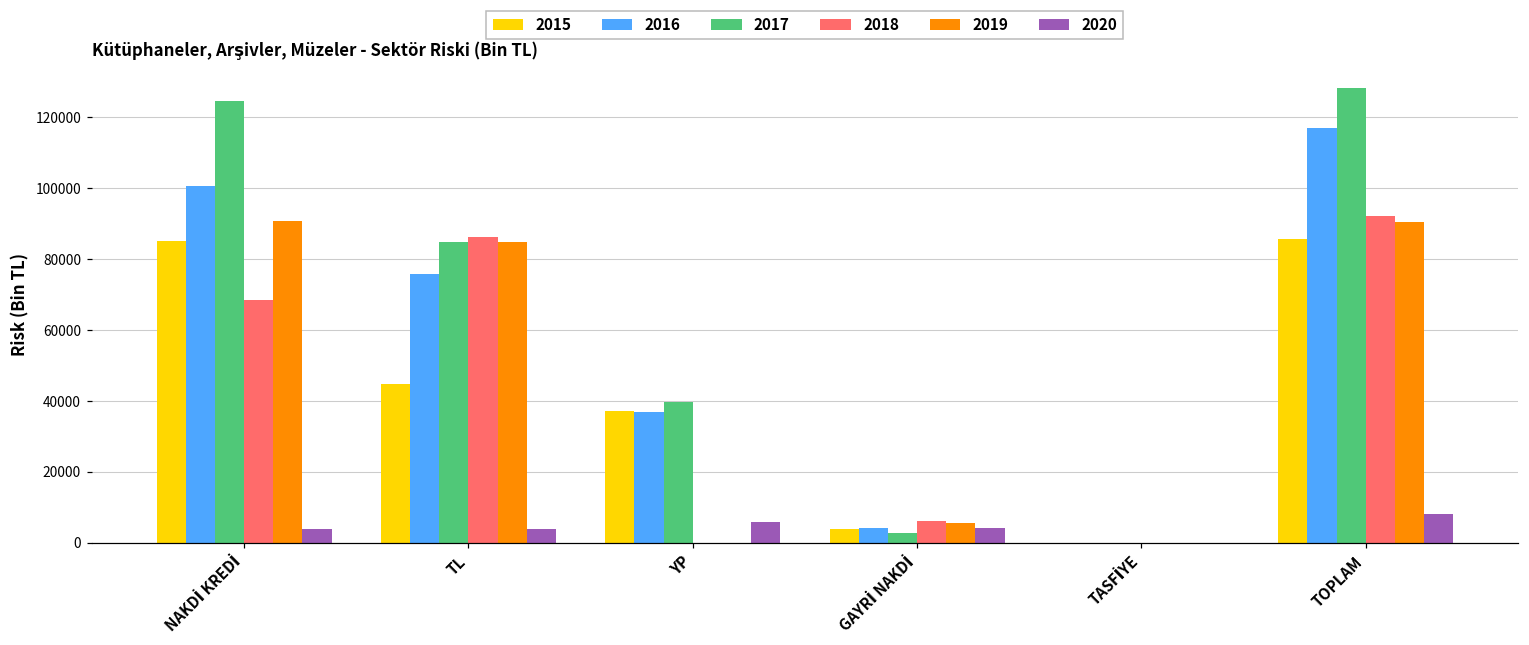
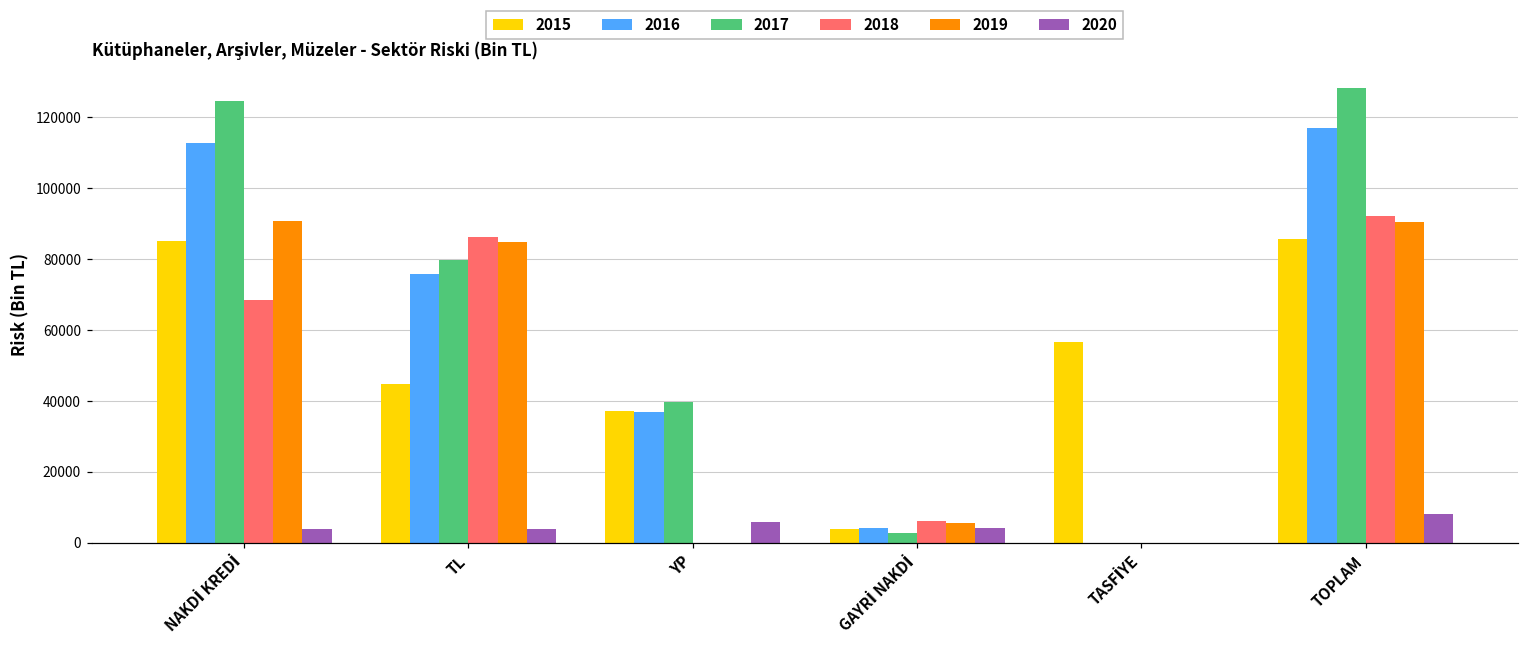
  {
    "2015": {
      "NAKDİ KREDİ": 85000,
      "TL": 45000,
      "YP": 37000,
      "GAYRİ NAKDİ": 4000,
-     "TASFİYE": 0,
+     "TASFİYE": 57000,
      "TOPLAM": 86000
    },
    "2016": {
-     "NAKDİ KREDİ": 100000,
+     "NAKDİ KREDİ": 113000,
      "TL": 76000,
      "YP": 37000,
      "GAYRİ NAKDİ": 4000,
      "TASFİYE": 0,
      "TOPLAM": 117000
    },
    "2017": {
      "NAKDİ KREDİ": 125000,
-     "TL": 85000,
+     "TL": 80000,
      "YP": 40000,
      "GAYRİ NAKDİ": 3000,
      "TASFİYE": 0,
      "TOPLAM": 128000
    },
    "2018": {
      "NAKDİ KREDİ": 68000,
      "TL": 86000,
      "YP": 0,
      "GAYRİ NAKDİ": 6000,
      "TASFİYE": 0,
      "TOPLAM": 92000
    },
    "2019": {
      "NAKDİ KREDİ": 91000,
      "TL": 85000,
      "YP": 0,
      "GAYRİ NAKDİ": 6000,
      "TASFİYE": 0,
      "TOPLAM": 91000
    },
    "2020": {
      "NAKDİ KREDİ": 4000,
      "TL": 4000,
      "YP": 6000,
      "GAYRİ NAKDİ": 4000,
      "TASFİYE": 0,
      "TOPLAM": 8000
    }
  }
